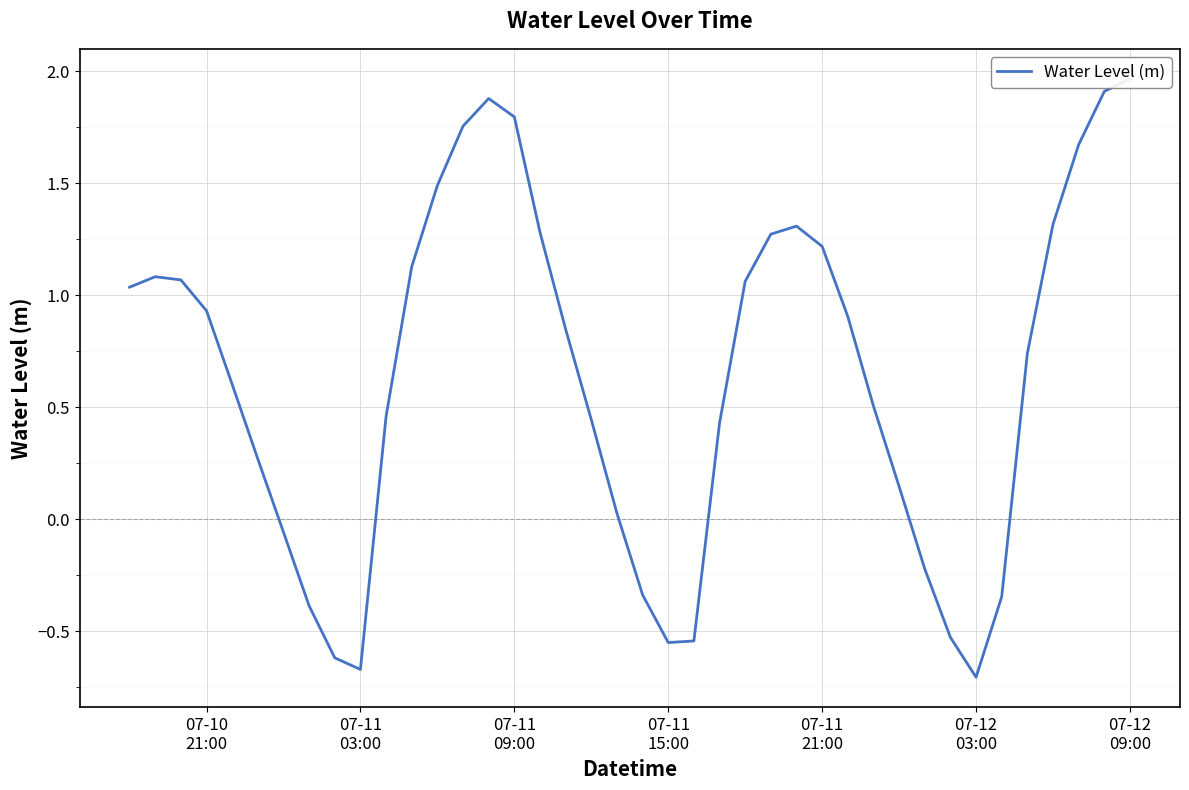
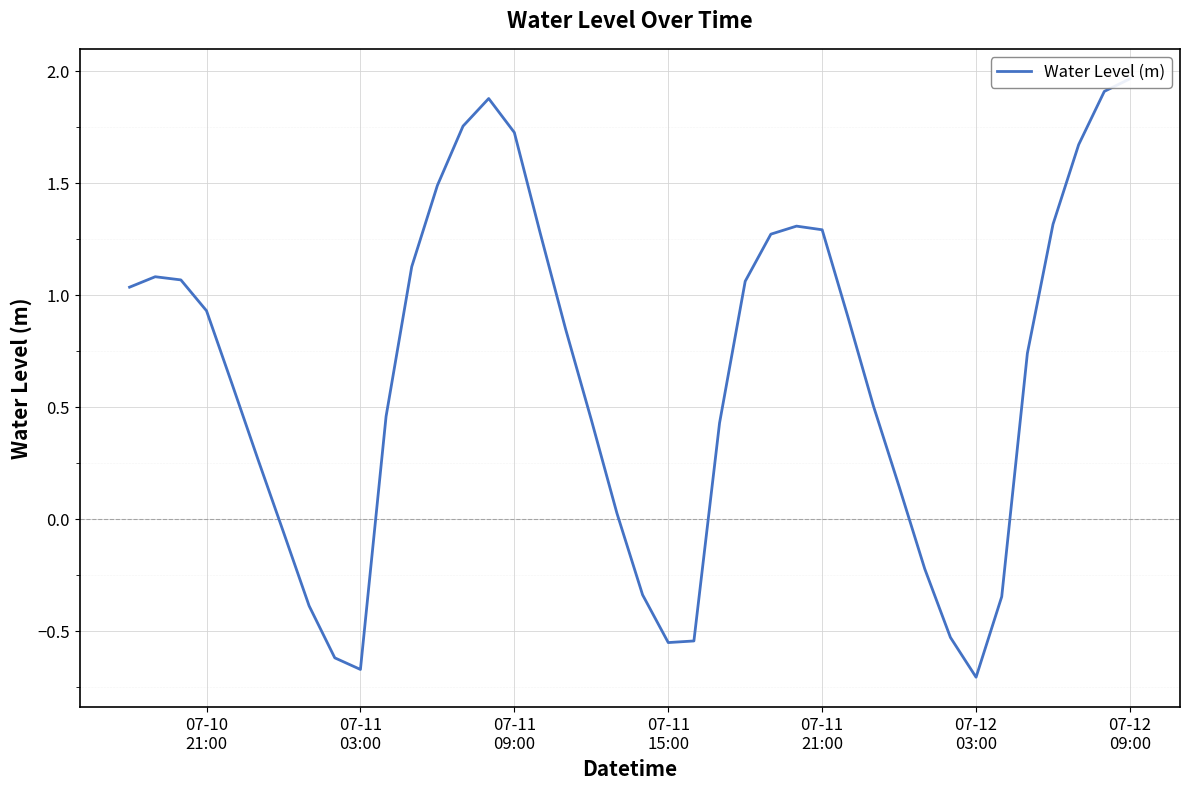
  {
    "07-10 21:00": 0.93,
    "07-11 03:00": -0.67,
-   "07-11 09:00": 1.80,
+   "07-11 09:00": 1.73,
    "07-11 15:00": -0.55,
-   "07-11 21:00": 1.22,
+   "07-11 21:00": 1.29,
    "07-12 03:00": -0.71
  }
